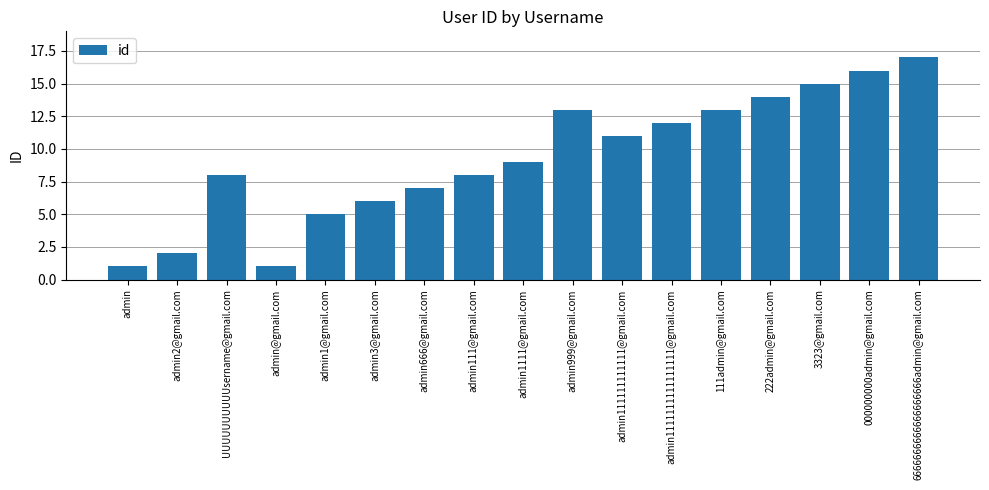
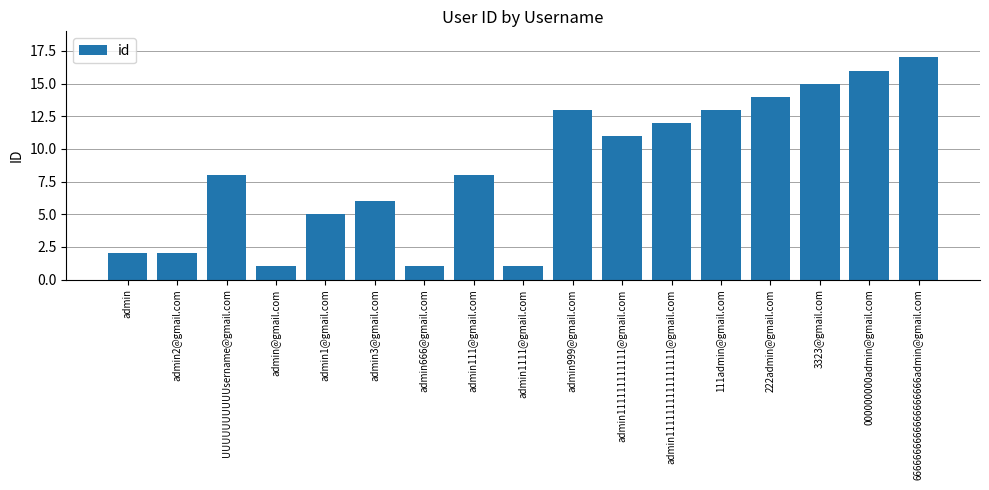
  {
-   "admin": 1,
+   "admin": 2,
    "admin2@gmail.com": 2,
    "UUUUUUUUUUsername@gmail.com": 8,
    "admin@gmail.com": 1,
    "admin1@gmail.com": 5,
    "admin3@gmail.com": 6,
-   "admin666@gmail.com": 7,
+   "admin666@gmail.com": 1,
    "admin111@gmail.com": 8,
-   "admin1111@gmail.com": 9,
+   "admin1111@gmail.com": 1,
    "admin999@gmail.com": 13,
    "admin111111111111@gmail.com": 11,
    "admin1111111111111111@gmail.com": 12,
    "111admin@gmail.com": 13,
    "222admin@gmail.com": 14,
    "3323@gmail.com": 15,
    "000000000admin@gmail.com": 16,
    "6666666666666666666admin@gmail.com": 17
  }
